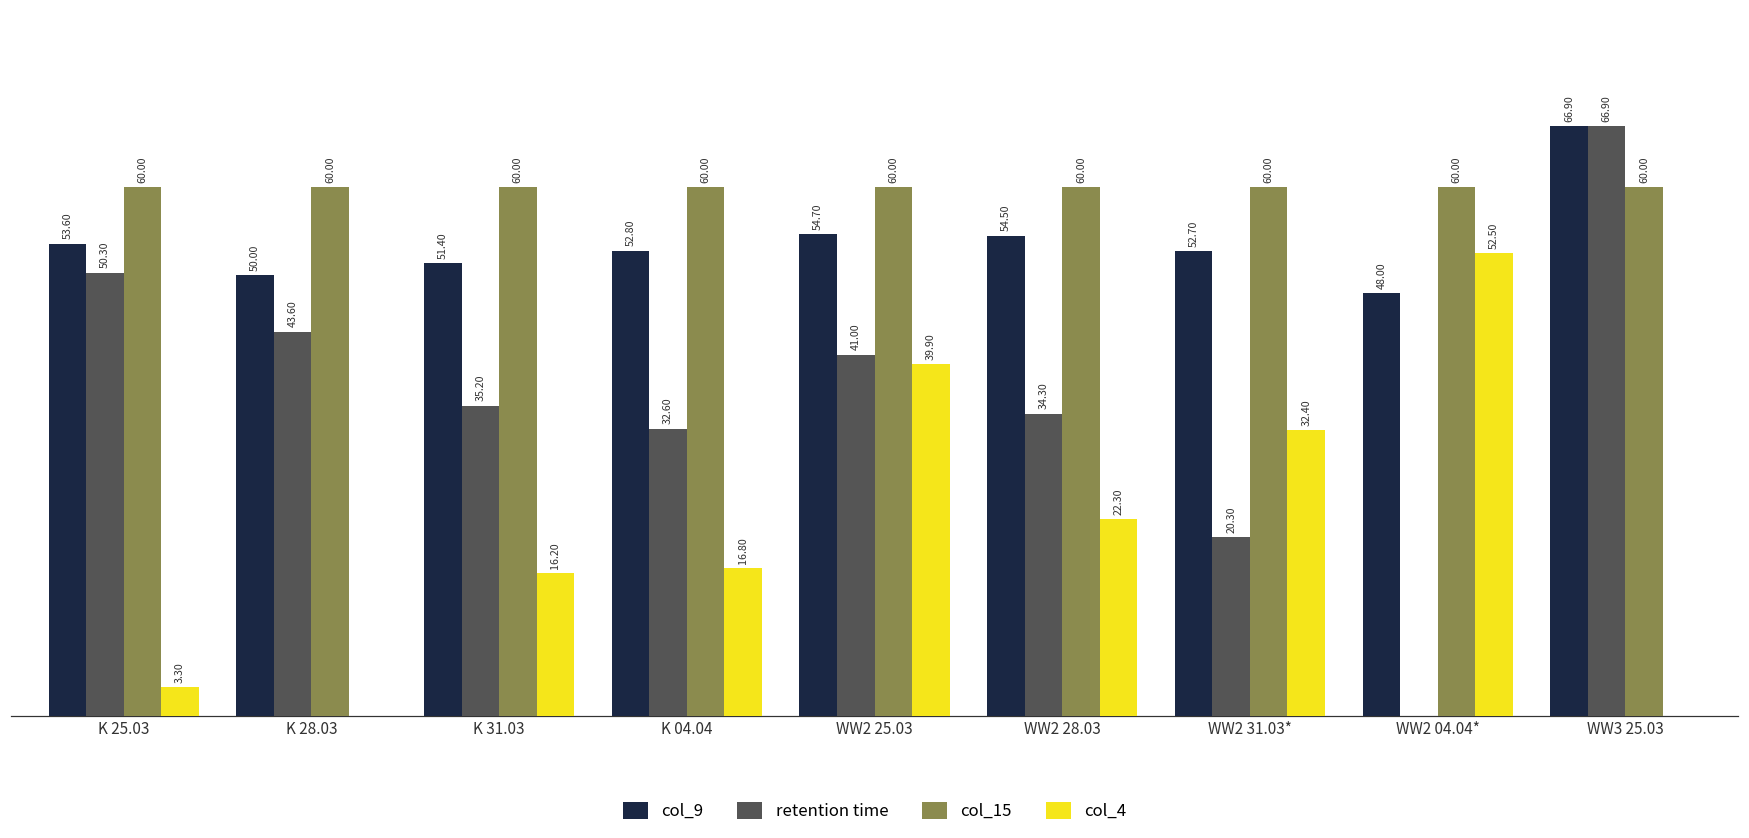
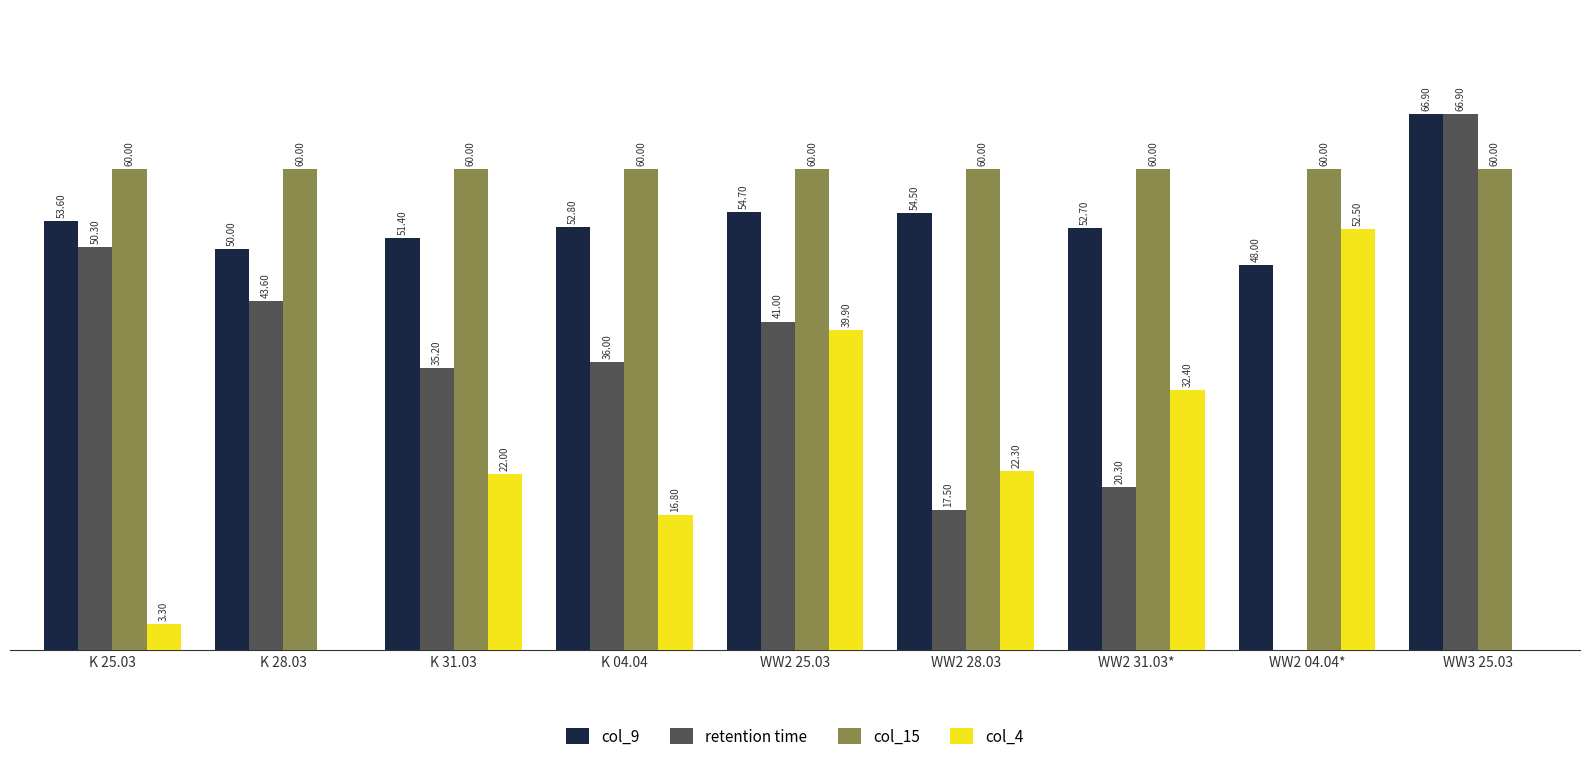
  {
    "col_9": {
      "K 25.03": 53.60,
      "K 28.03": 50.00,
      "K 31.03": 51.40,
      "K 04.04": 52.80,
      "WW2 25.03": 54.70,
      "WW2 28.03": 54.50,
      "WW2 31.03*": 52.70,
      "WW2 04.04*": 48.00,
      "WW3 25.03": 66.90
    },
    "retention time": {
      "K 25.03": 50.30,
      "K 28.03": 43.60,
      "K 31.03": 35.20,
-     "K 04.04": 32.60,
+     "K 04.04": 36.00,
      "WW2 25.03": 41.00,
-     "WW2 28.03": 34.30,
+     "WW2 28.03": 17.50,
      "WW2 31.03*": 20.30,
      "WW3 25.03": 66.90
    },
    "col_15": {
      "K 25.03": 60.00,
      "K 28.03": 60.00,
      "K 31.03": 60.00,
      "K 04.04": 60.00,
      "WW2 25.03": 60.00,
      "WW2 28.03": 60.00,
      "WW2 31.03*": 60.00,
      "WW2 04.04*": 60.00,
      "WW3 25.03": 60.00
    },
    "col_4": {
      "K 25.03": 3.30,
-     "K 31.03": 16.20,
+     "K 31.03": 22.00,
      "K 04.04": 16.80,
      "WW2 25.03": 39.90,
      "WW2 28.03": 22.30,
      "WW2 31.03*": 32.40,
      "WW2 04.04*": 52.50
    }
  }
